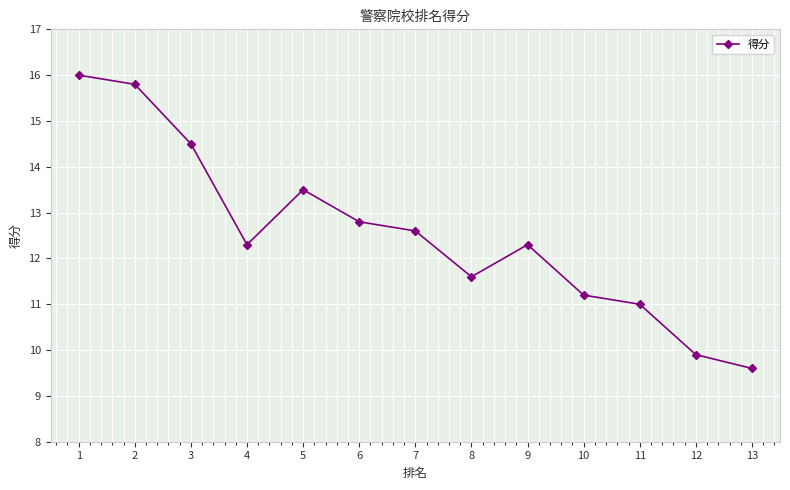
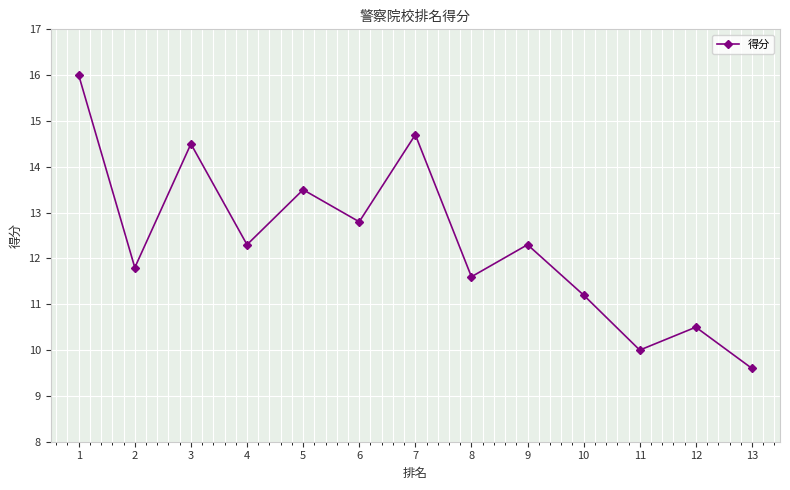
  {
    "1": 16.0,
-   "2": 15.8,
+   "2": 11.8,
    "3": 14.5,
    "4": 12.3,
    "5": 13.5,
    "6": 12.8,
-   "7": 12.6,
+   "7": 14.7,
    "8": 11.6,
    "9": 12.3,
    "10": 11.2,
-   "11": 11,
-   "12": 9.9,
+   "11": 10,
+   "12": 10.5,
    "13": 9.6
  }
